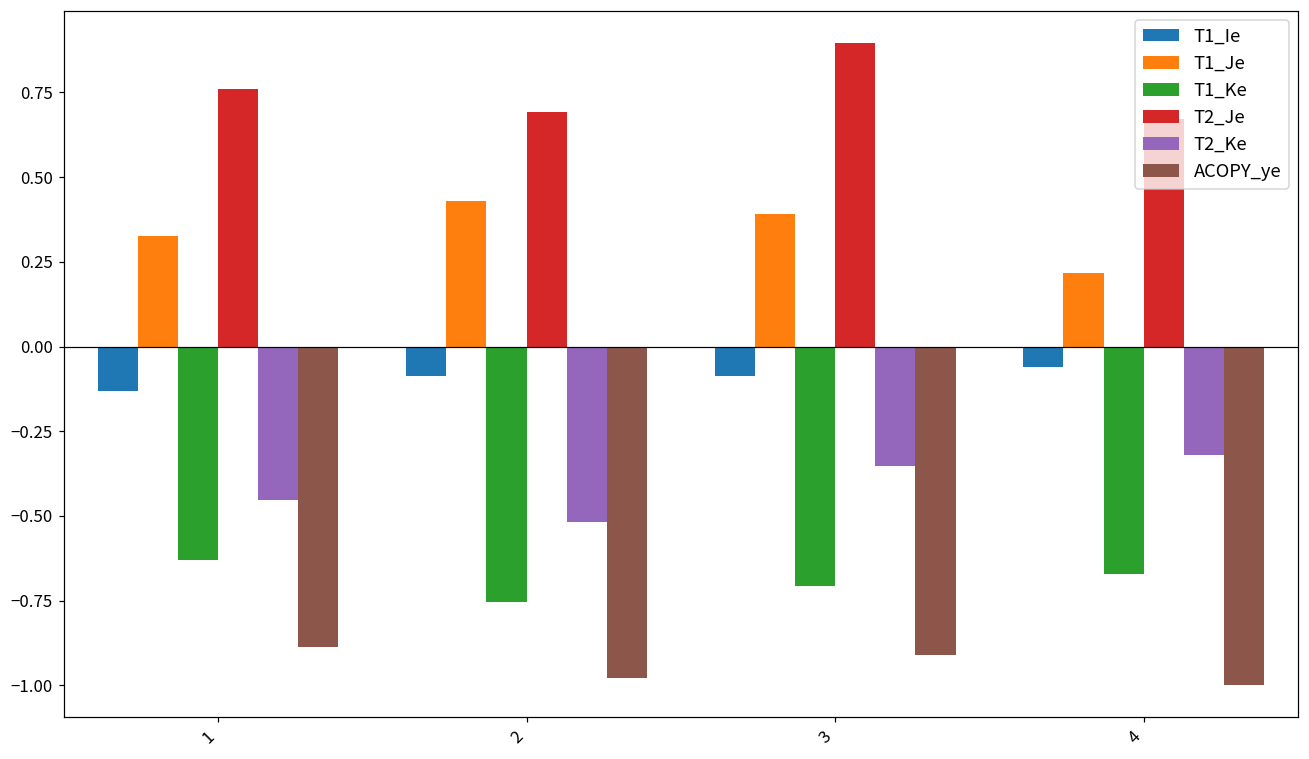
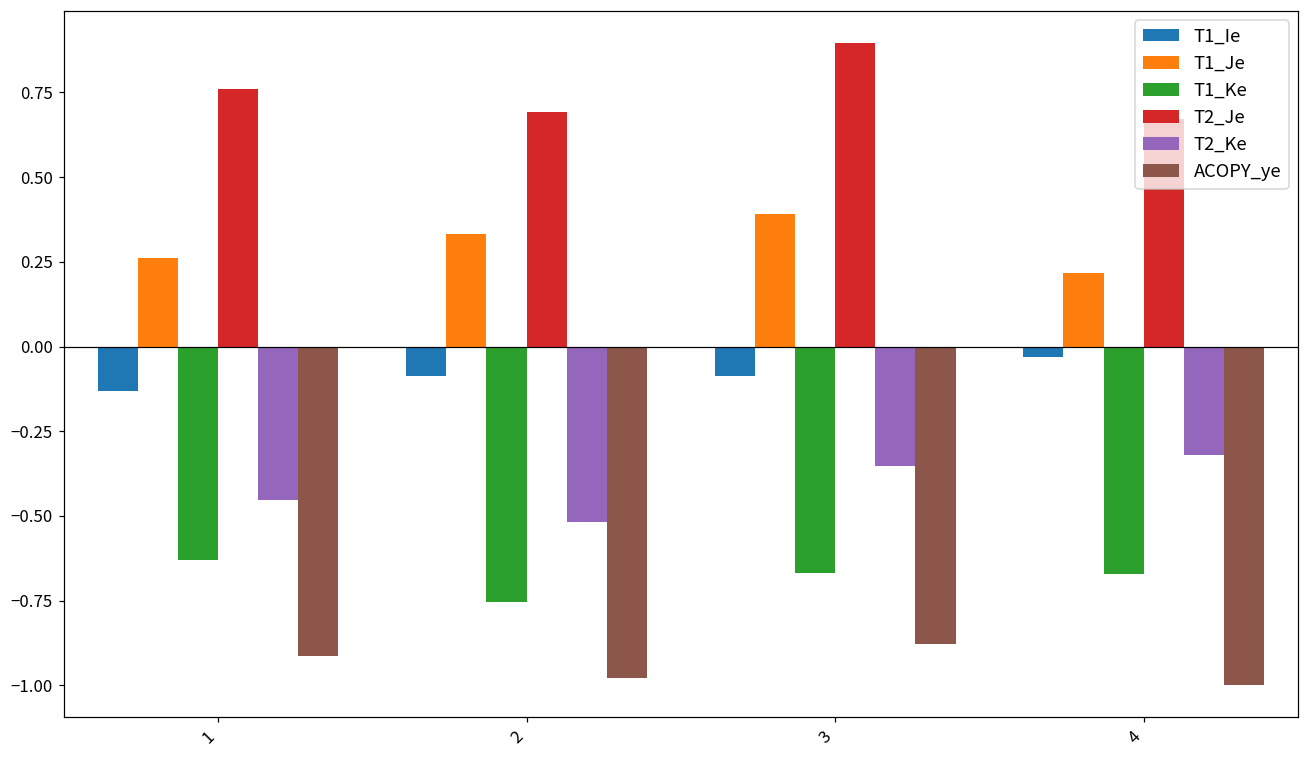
  {
    "T1_Ie": {
      "1": -0.13,
      "2": -0.09,
      "3": -0.09,
-     "4": -0.06
+     "4": -0.03
    },
    "T1_Je": {
-     "1": 0.33,
-     "2": 0.43,
+     "1": 0.26,
+     "2": 0.33,
      "3": 0.39,
      "4": 0.22
    },
    "T1_Ke": {
      "1": -0.63,
      "2": -0.75,
-     "3": -0.71,
+     "3": -0.67,
      "4": -0.67
    },
    "T2_Je": {
      "1": 0.76,
      "2": 0.69,
      "3": 0.90
    },
    "T2_Ke": {
      "1": -0.45,
      "2": -0.52,
      "3": -0.35,
      "4": -0.32
    },
    "ACOPY_ye": {
-     "1": -0.89,
+     "1": -0.91,
      "2": -0.98,
-     "3": -0.91,
+     "3": -0.88,
      "4": -1.00
    }
  }
